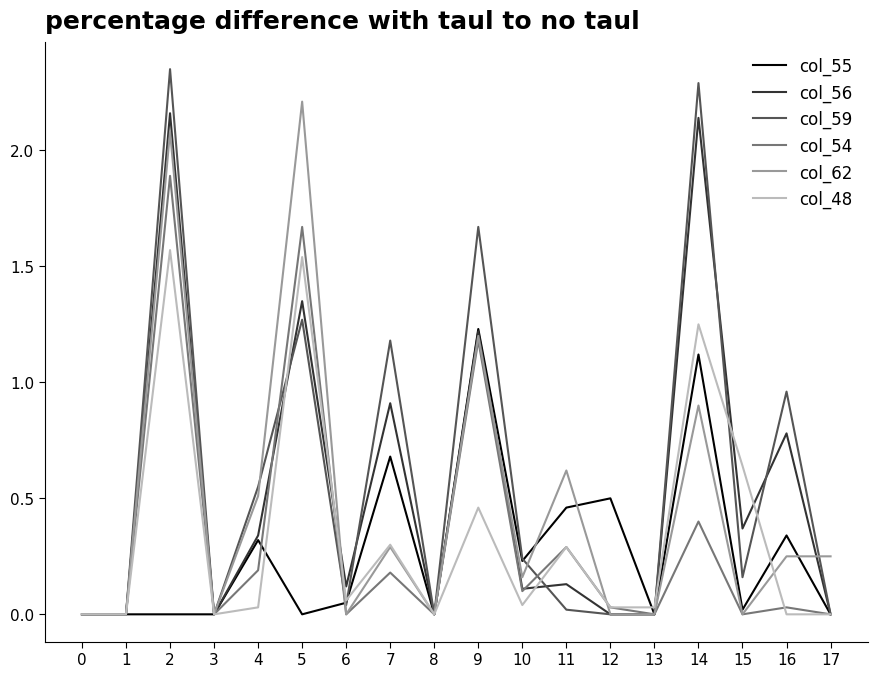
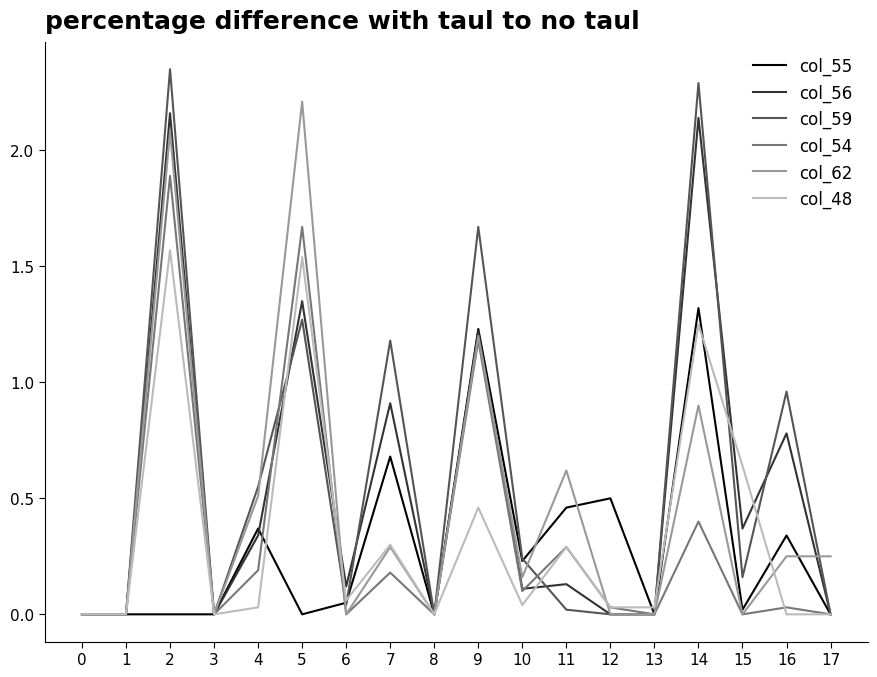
  {
    "col_55": {
      "2": 0.00,
-     "4": 0.32,
+     "4": 0.37,
      "5": 0.00,
      "7": 0.68,
      "11": 0.46,
      "12": 0.50,
-     "14": 1.12,
+     "14": 1.32,
      "15": 0.02,
      "16": 0.34
    }
  }
